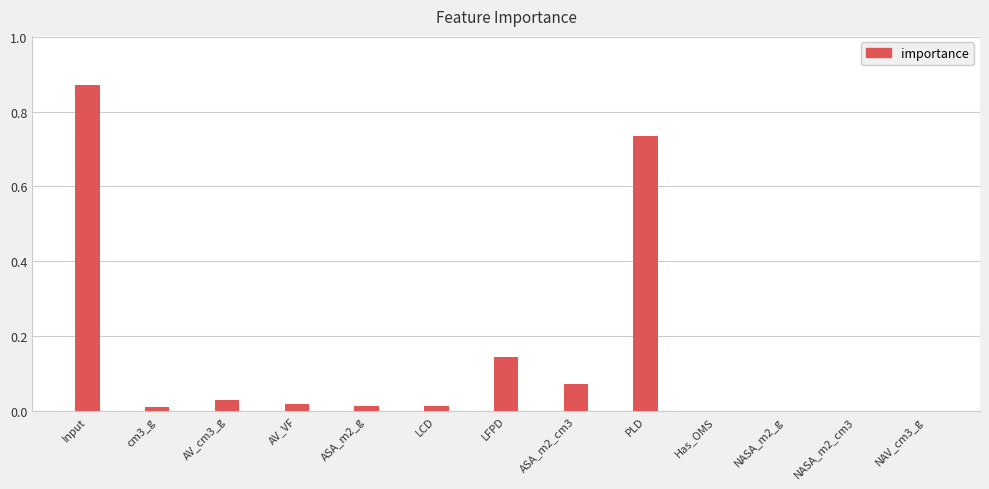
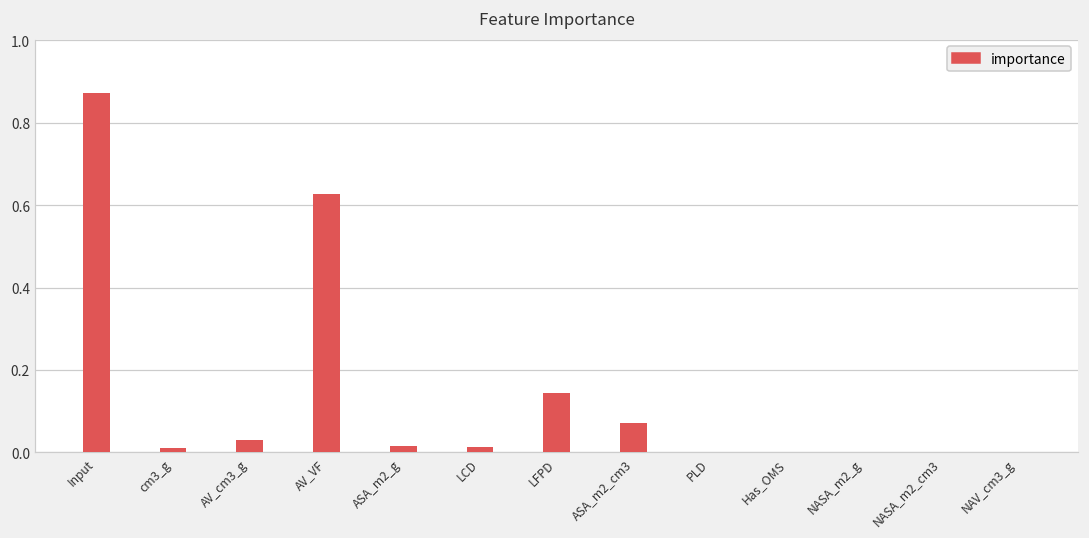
  {
    "Input": 0.87,
    "cm3_g": 0.01,
    "AV_cm3_g": 0.03,
-   "AV_VF": 0.02,
+   "AV_VF": 0.63,
    "ASA_m2_g": 0.01,
    "LCD": 0.01,
    "LFPD": 0.14,
    "ASA_m2_cm3": 0.07,
-   "PLD": 0.73
+   "PLD": 0.00
  }
